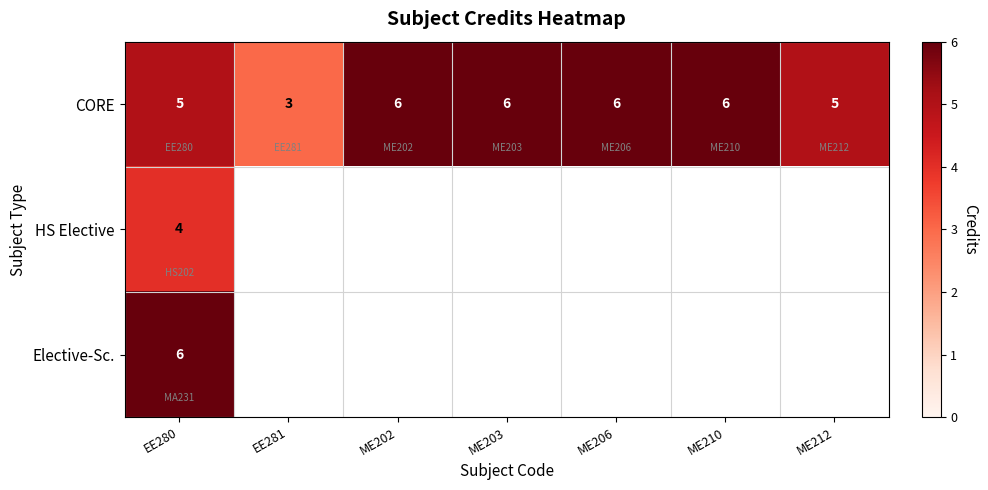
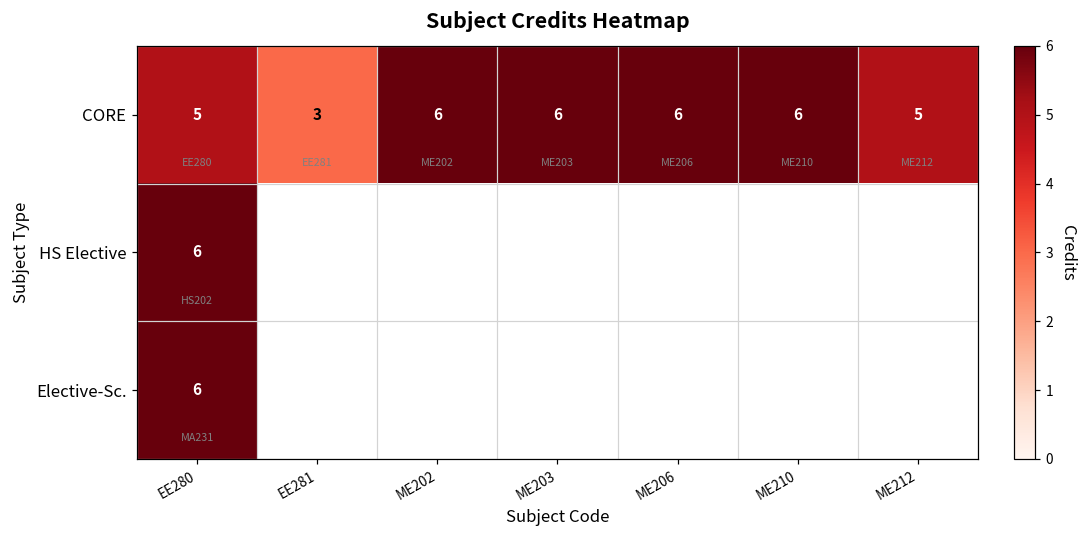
  {
    "HS Elective": {
-     "EE280": 4
+     "EE280": 6
    }
  }
